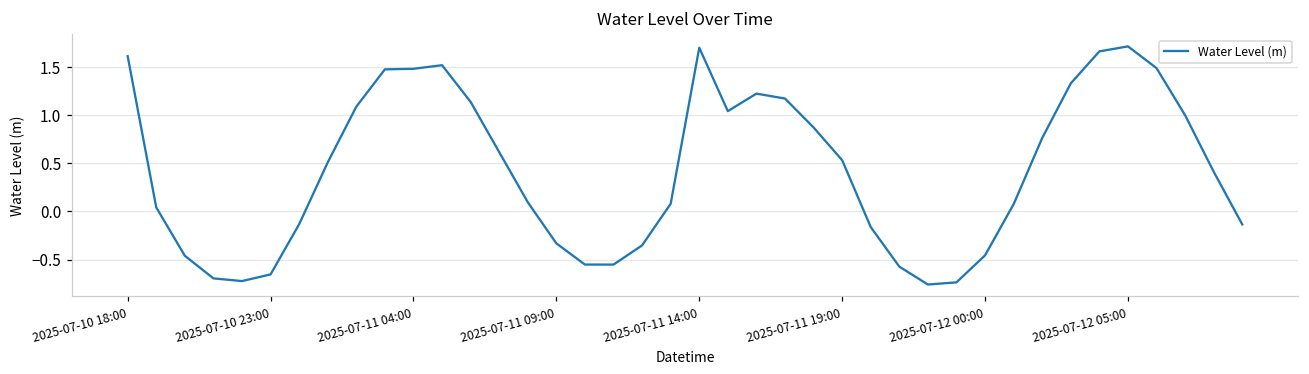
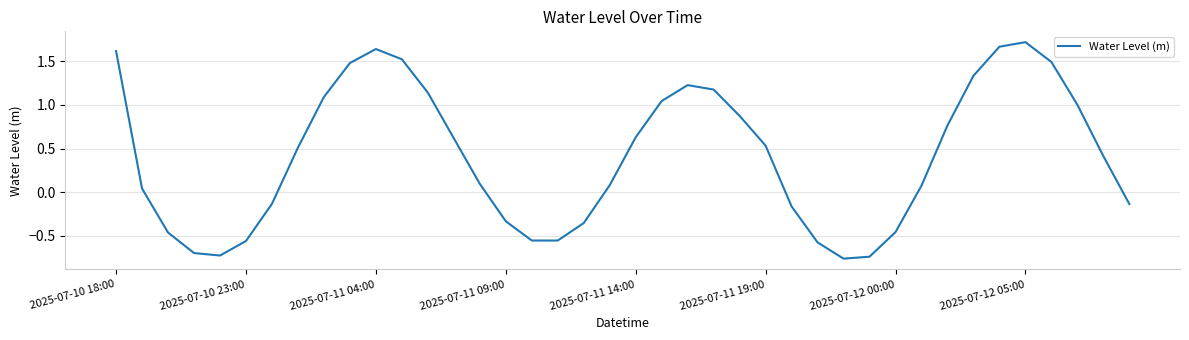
  {
    "2025-07-10 18:00": 1.6,
-   "2025-07-10 23:00": -0.7,
-   "2025-07-11 04:00": 1.5,
+   "2025-07-10 23:00": -0.6,
+   "2025-07-11 04:00": 1.6,
    "2025-07-11 09:00": -0.3,
-   "2025-07-11 14:00": 1.7,
+   "2025-07-11 14:00": 0.6,
    "2025-07-11 19:00": 0.5,
    "2025-07-12 00:00": -0.5,
    "2025-07-12 05:00": 1.7
  }
